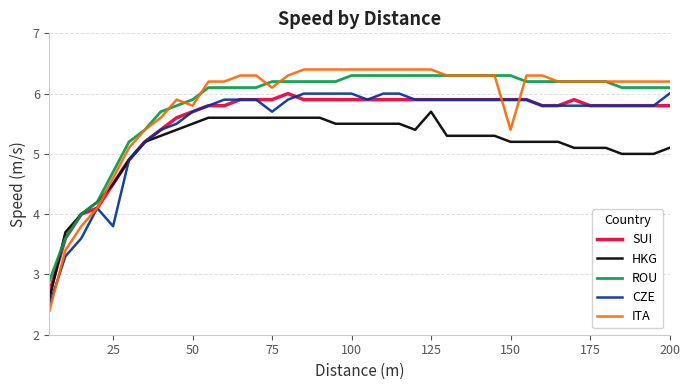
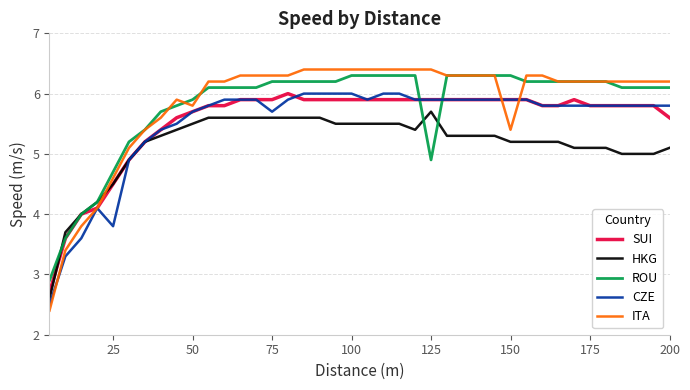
  {
    "SUI": {
      "75": 5.9,
      "100": 5.9,
-     "200": 5.8
+     "200": 5.6
    },
    "HKG": {
      "50": 5.5,
      "75": 5.6,
      "100": 5.5,
      "125": 5.7,
      "150": 5.2,
      "175": 5.1,
      "200": 5.1
    },
    "ROU": {
      "25": 4.7,
      "50": 5.9,
      "75": 6.2,
      "100": 6.3,
-     "125": 6.3,
+     "125": 4.9,
      "150": 6.3,
      "200": 6.1
    },
    "CZE": {
      "25": 3.8,
      "75": 5.7,
      "100": 6.0,
-     "200": 6.0
+     "200": 5.8
    },
    "ITA": {
      "25": 4.6,
      "50": 5.8,
-     "75": 6.1,
+     "75": 6.3,
      "100": 6.4,
      "125": 6.4,
      "150": 5.4,
      "200": 6.2
    }
  }
